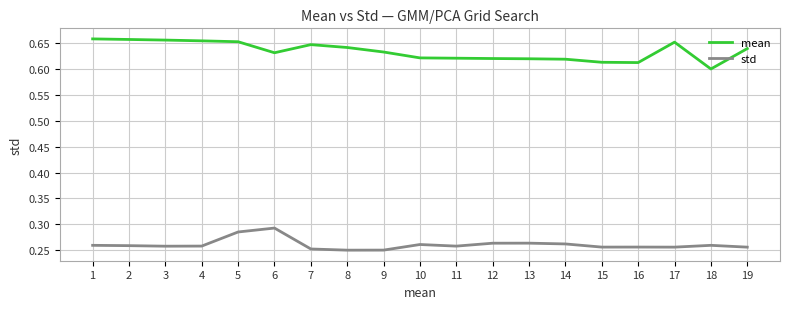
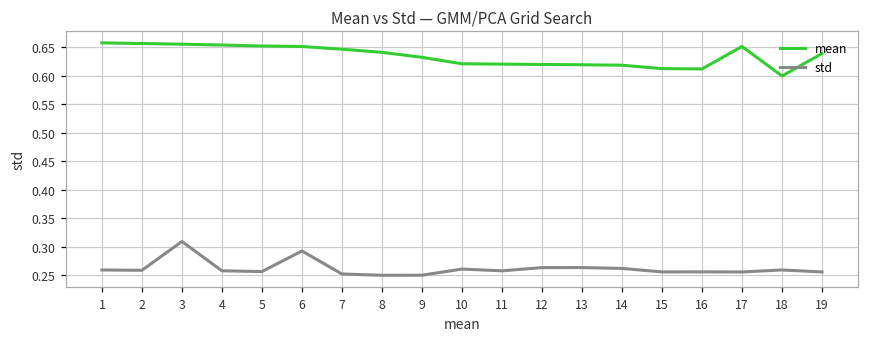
  {
    "mean": {
      "1": 0.66,
      "2": 0.66,
      "3": 0.66,
      "4": 0.65,
      "5": 0.65,
-     "6": 0.63,
+     "6": 0.65,
      "7": 0.65,
      "8": 0.64,
      "9": 0.63,
      "10": 0.62,
      "11": 0.62,
      "12": 0.62,
      "13": 0.62,
      "14": 0.62,
      "15": 0.61,
      "16": 0.61,
      "17": 0.65,
      "18": 0.60,
      "19": 0.64
    },
    "std": {
      "1": 0.26,
      "2": 0.26,
-     "3": 0.26,
+     "3": 0.31,
      "4": 0.26,
-     "5": 0.29,
+     "5": 0.26,
      "6": 0.29,
      "7": 0.25,
      "8": 0.25,
      "9": 0.25,
      "10": 0.26,
      "11": 0.26,
      "12": 0.26,
      "13": 0.26,
      "14": 0.26,
      "15": 0.26,
      "16": 0.26,
      "17": 0.26,
      "18": 0.26,
      "19": 0.26
    }
  }
